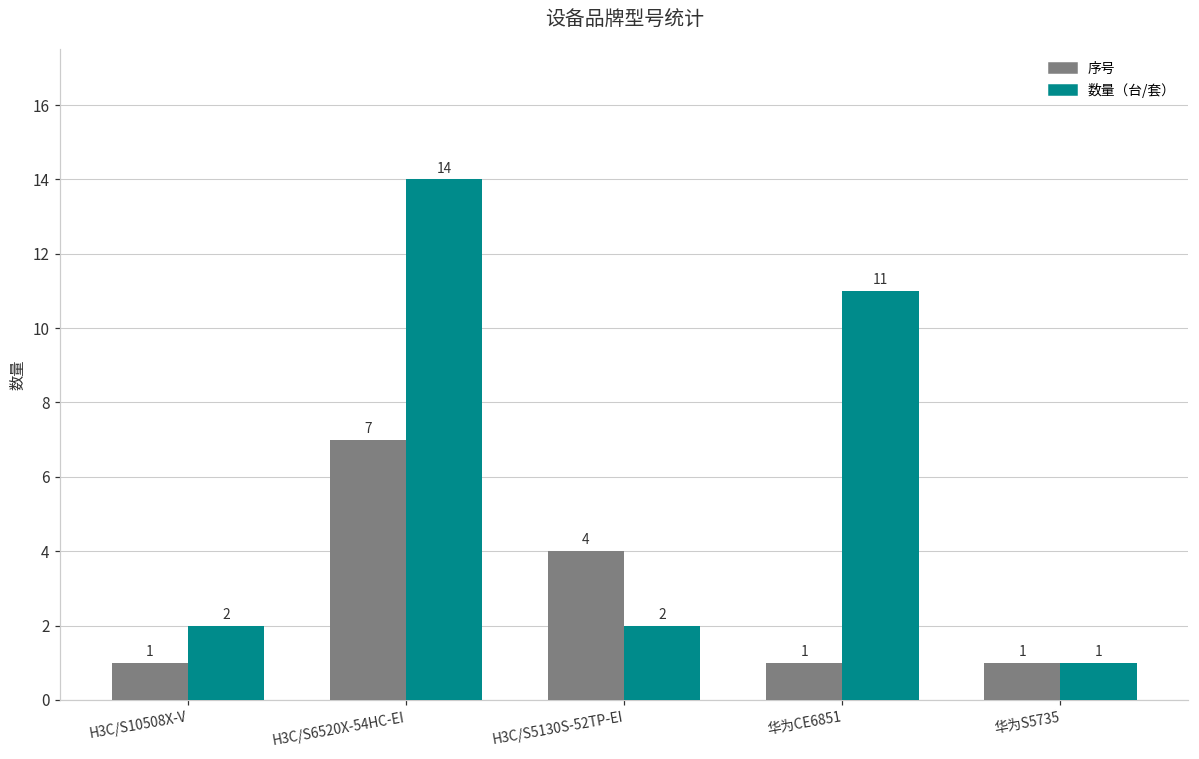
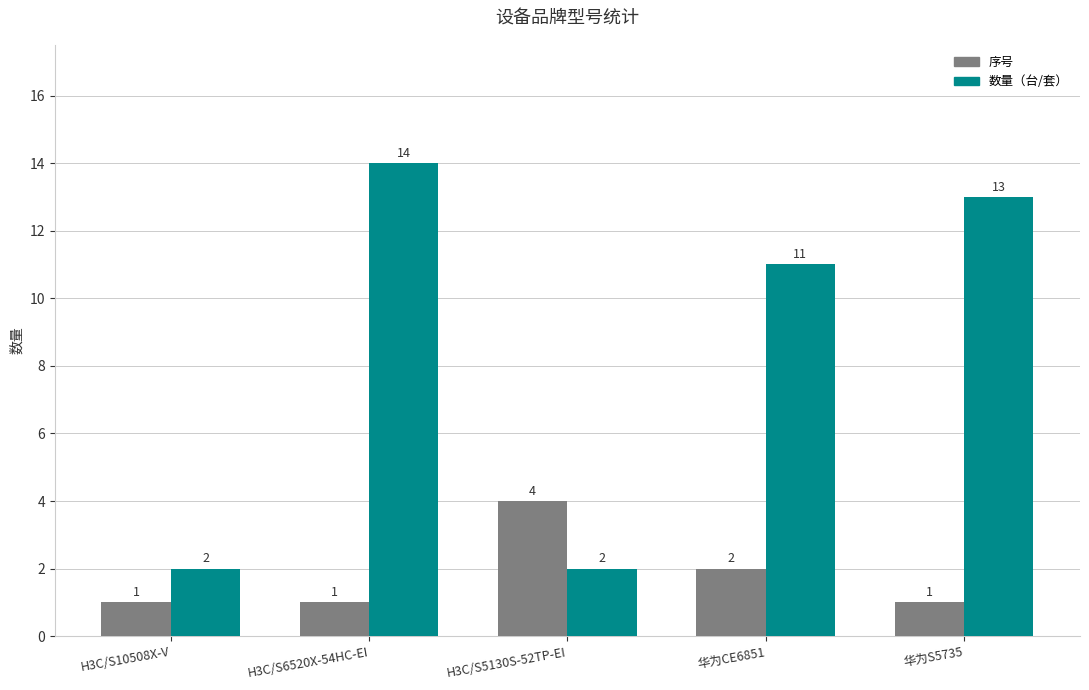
  {
    "序号": {
      "H3C/S10508X-V": 1,
-     "H3C/S6520X-54HC-EI": 7,
+     "H3C/S6520X-54HC-EI": 1,
      "H3C/S5130S-52TP-EI": 4,
-     "华为CE6851": 1,
+     "华为CE6851": 2,
      "华为S5735": 1
    },
    "数量（台/套）": {
      "H3C/S10508X-V": 2,
      "H3C/S6520X-54HC-EI": 14,
      "H3C/S5130S-52TP-EI": 2,
      "华为CE6851": 11,
-     "华为S5735": 1
+     "华为S5735": 13
    }
  }
